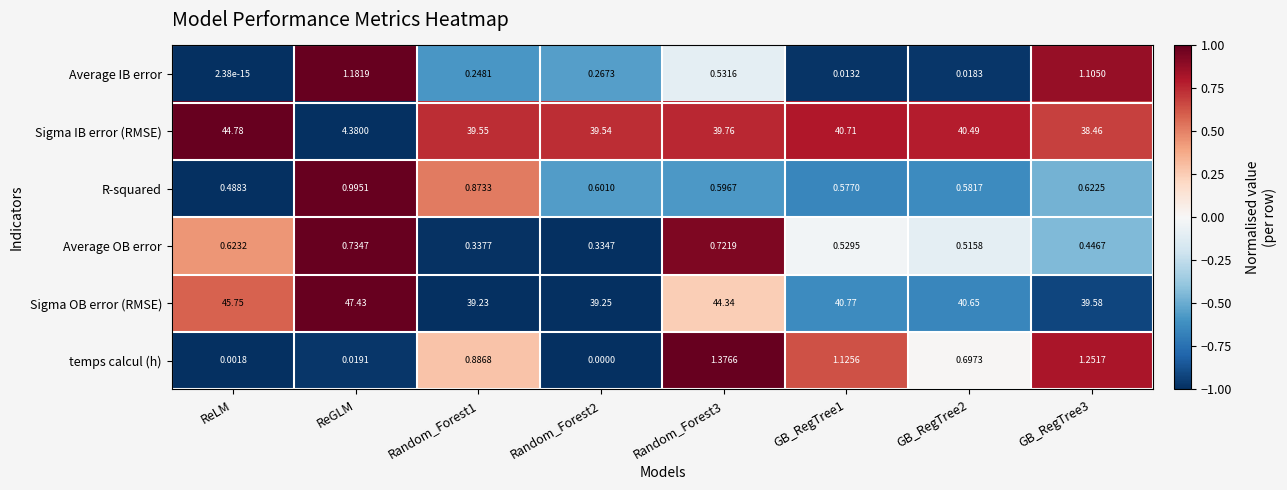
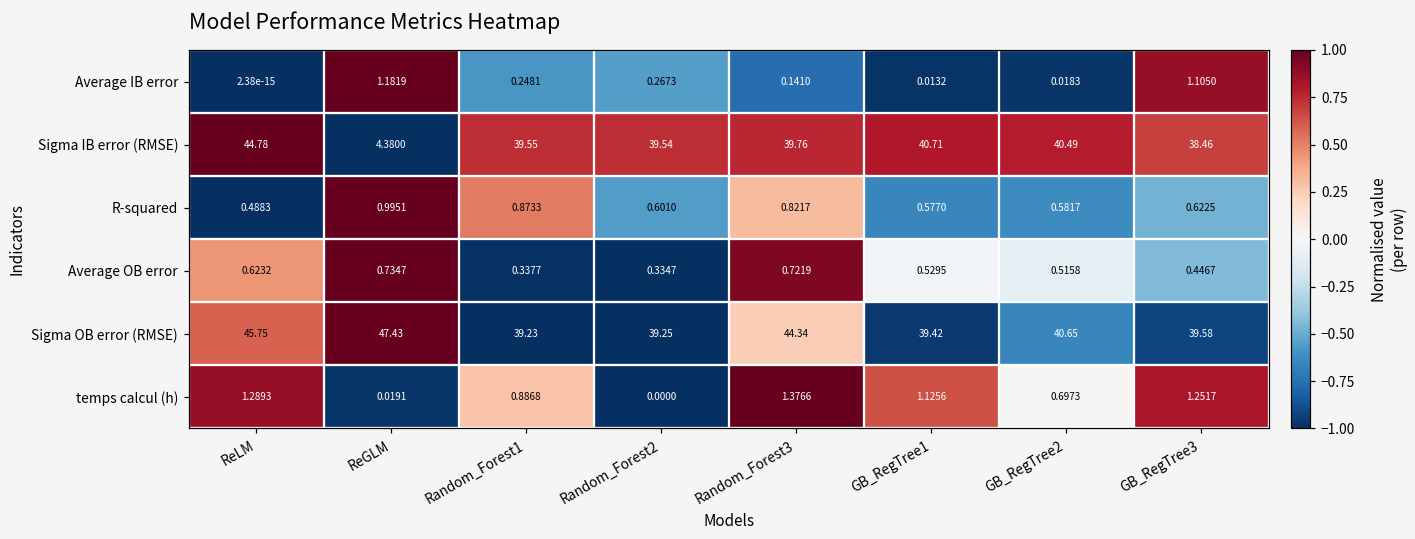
  {
    "Average IB error": {
      "ReLM": "2.38e-15",
      "ReGLM": "1.1819",
      "Random_Forest1": "0.2481",
      "Random_Forest2": "0.2673",
-     "Random_Forest3": "0.5316",
+     "Random_Forest3": "0.1410",
      "GB_RegTree1": "0.0132",
      "GB_RegTree2": "0.0183",
      "GB_RegTree3": "1.1050"
    },
    "Sigma IB error (RMSE)": {
      "ReLM": "44.78",
      "ReGLM": "4.3800",
      "Random_Forest1": "39.55",
      "Random_Forest2": "39.54",
      "Random_Forest3": "39.76",
      "GB_RegTree1": "40.71",
      "GB_RegTree2": "40.49",
      "GB_RegTree3": "38.46"
    },
    "R-squared": {
      "ReLM": "0.4883",
      "ReGLM": "0.9951",
      "Random_Forest1": "0.8733",
      "Random_Forest2": "0.6010",
-     "Random_Forest3": "0.5967",
+     "Random_Forest3": "0.8217",
      "GB_RegTree1": "0.5770",
      "GB_RegTree2": "0.5817",
      "GB_RegTree3": "0.6225"
    },
    "Average OB error": {
      "ReLM": "0.6232",
      "ReGLM": "0.7347",
      "Random_Forest1": "0.3377",
      "Random_Forest2": "0.3347",
      "Random_Forest3": "0.7219",
      "GB_RegTree1": "0.5295",
      "GB_RegTree2": "0.5158",
      "GB_RegTree3": "0.4467"
    },
    "Sigma OB error (RMSE)": {
      "ReLM": "45.75",
      "ReGLM": "47.43",
      "Random_Forest1": "39.23",
      "Random_Forest2": "39.25",
      "Random_Forest3": "44.34",
-     "GB_RegTree1": "40.77",
+     "GB_RegTree1": "39.42",
      "GB_RegTree2": "40.65",
      "GB_RegTree3": "39.58"
    },
    "temps calcul (h)": {
-     "ReLM": "0.0018",
+     "ReLM": "1.2893",
      "ReGLM": "0.0191",
      "Random_Forest1": "0.8868",
      "Random_Forest2": "0.0000",
      "Random_Forest3": "1.3766",
      "GB_RegTree1": "1.1256",
      "GB_RegTree2": "0.6973",
      "GB_RegTree3": "1.2517"
    }
  }
